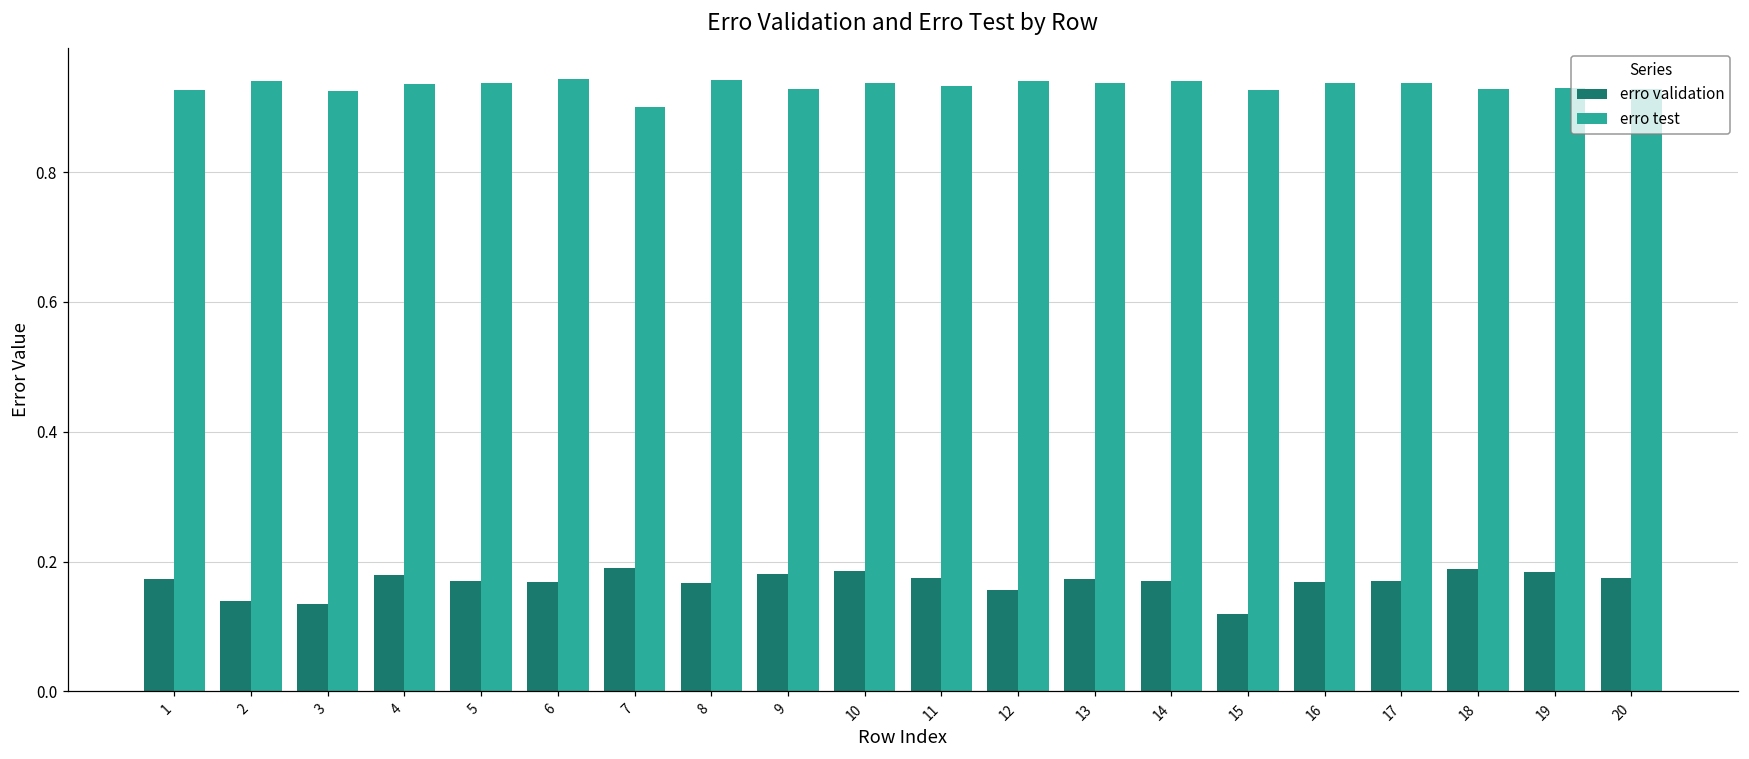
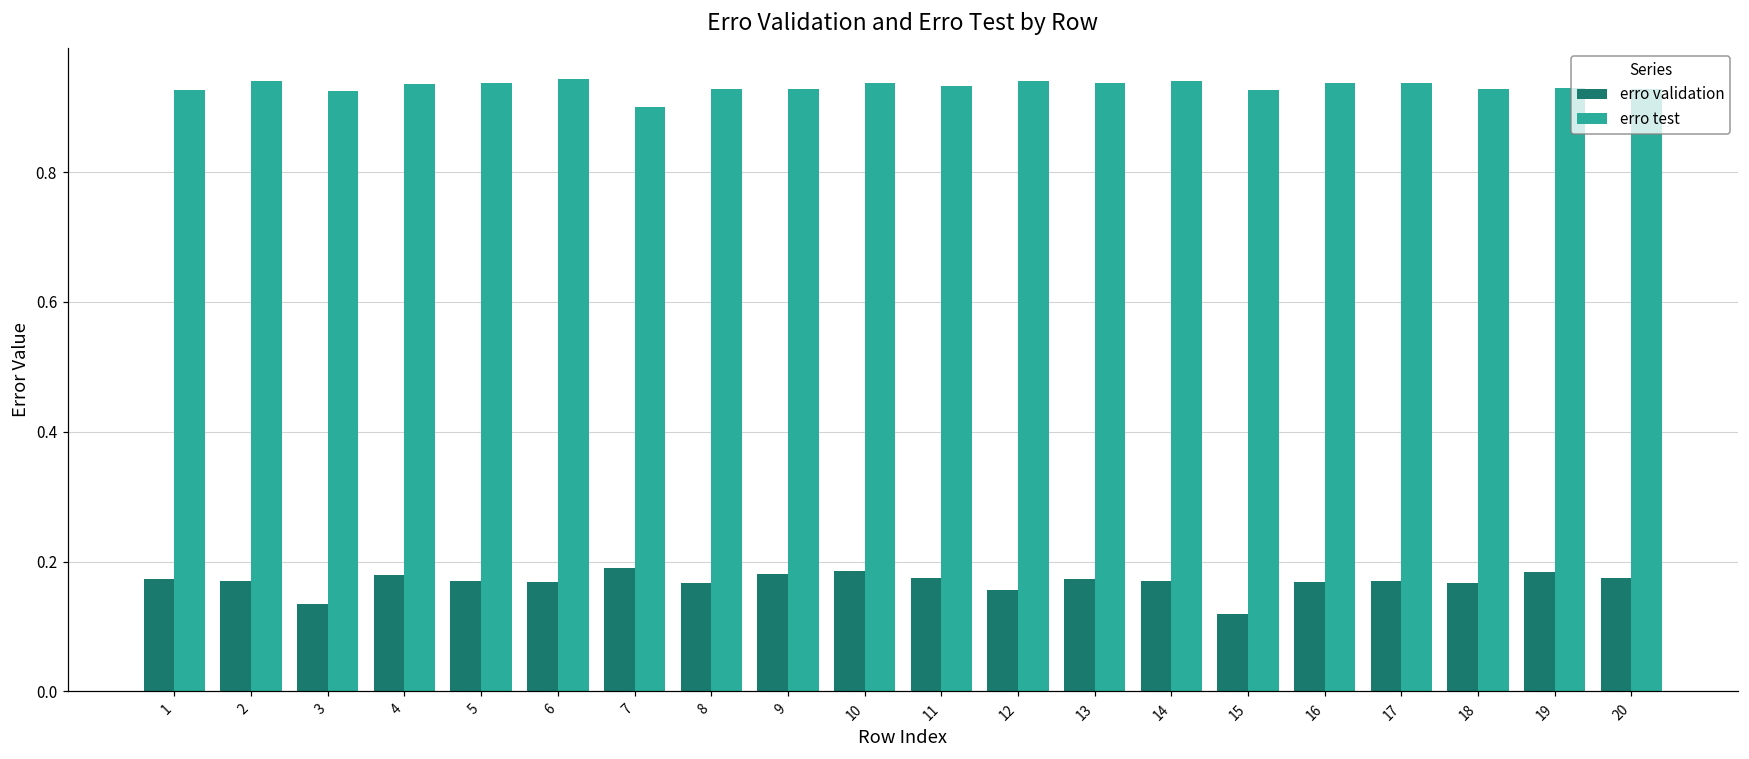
  {
    "erro validation": {
      "1": 0.17,
-     "2": 0.14,
+     "2": 0.17,
      "3": 0.14,
      "4": 0.18,
      "5": 0.17,
      "6": 0.17,
      "7": 0.19,
      "8": 0.17,
      "9": 0.18,
      "10": 0.19,
      "11": 0.18,
      "12": 0.16,
      "13": 0.17,
      "14": 0.17,
      "15": 0.12,
      "16": 0.17,
      "17": 0.17,
-     "18": 0.19,
+     "18": 0.17,
      "19": 0.18,
      "20": 0.18
    },
    "erro test": {
      "1": 0.93,
      "2": 0.94,
      "3": 0.93,
      "4": 0.94,
      "5": 0.94,
      "6": 0.94,
      "7": 0.90,
-     "8": 0.94,
+     "8": 0.93,
      "9": 0.93,
      "10": 0.94,
      "11": 0.93,
      "12": 0.94,
      "13": 0.94,
      "14": 0.94,
      "15": 0.93,
      "16": 0.94,
      "17": 0.94,
      "18": 0.93,
      "19": 0.93
    }
  }
